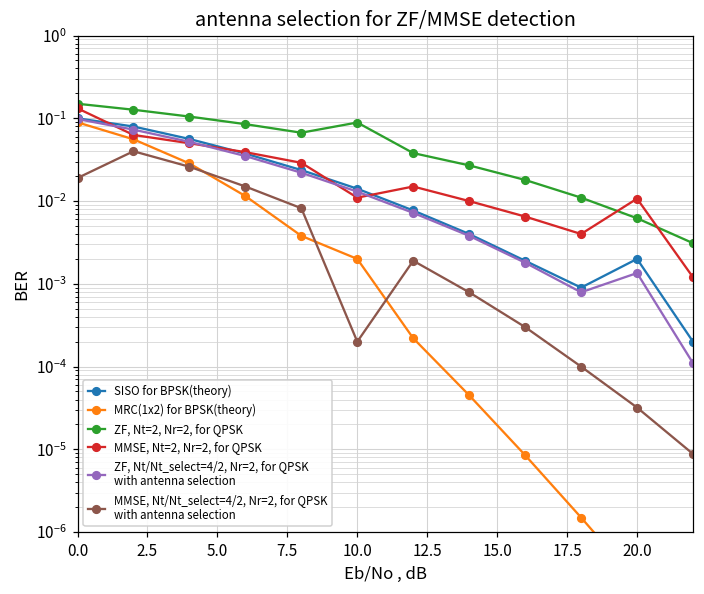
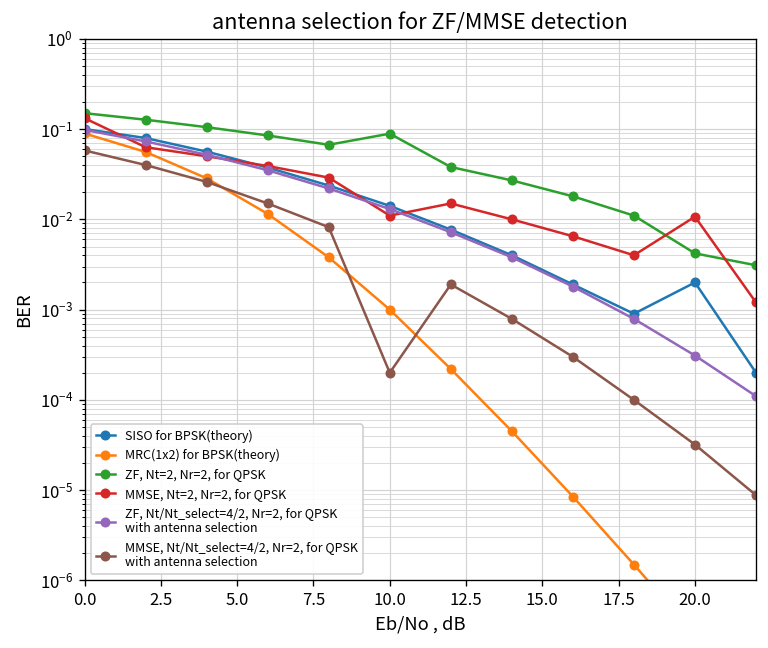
  {
    "SISO for BPSK(theory)": {
      "10.0": 0.014,
      "20.0": 0.0020
    },
    "MRC(1x2) for BPSK(theory)": {
      "0.0": 0.09,
-     "10.0": 0.002
+     "10.0": 0.001
    },
    "ZF, Nt=2, Nr=2, for QPSK": {
      "0.0": 0.15,
      "10.0": 0.09,
-     "20.0": 0.006
+     "20.0": 0.004
    },
    "MMSE, Nt=2, Nr=2, for QPSK": {
      "0.0": 0.13,
      "10.0": 0.011,
      "20.0": 0.011
    },
    "ZF, Nt/Nt_select=4/2, Nr=2, for QPSK with antenna selection": {
      "10.0": 0.013,
-     "20.0": 0.0014
+     "20.0": 0.00031
    },
    "MMSE, Nt/Nt_select=4/2, Nr=2, for QPSK with antenna selection": {
-     "0.0": 0.019,
+     "0.0": 0.06,
      "10.0": 0.00020,
      "20.0": 0.000032
    }
  }
